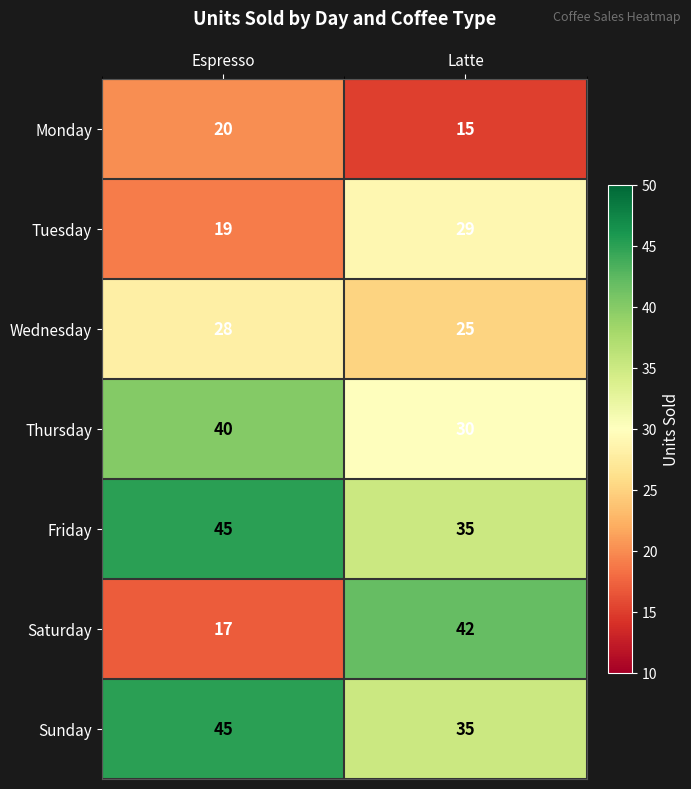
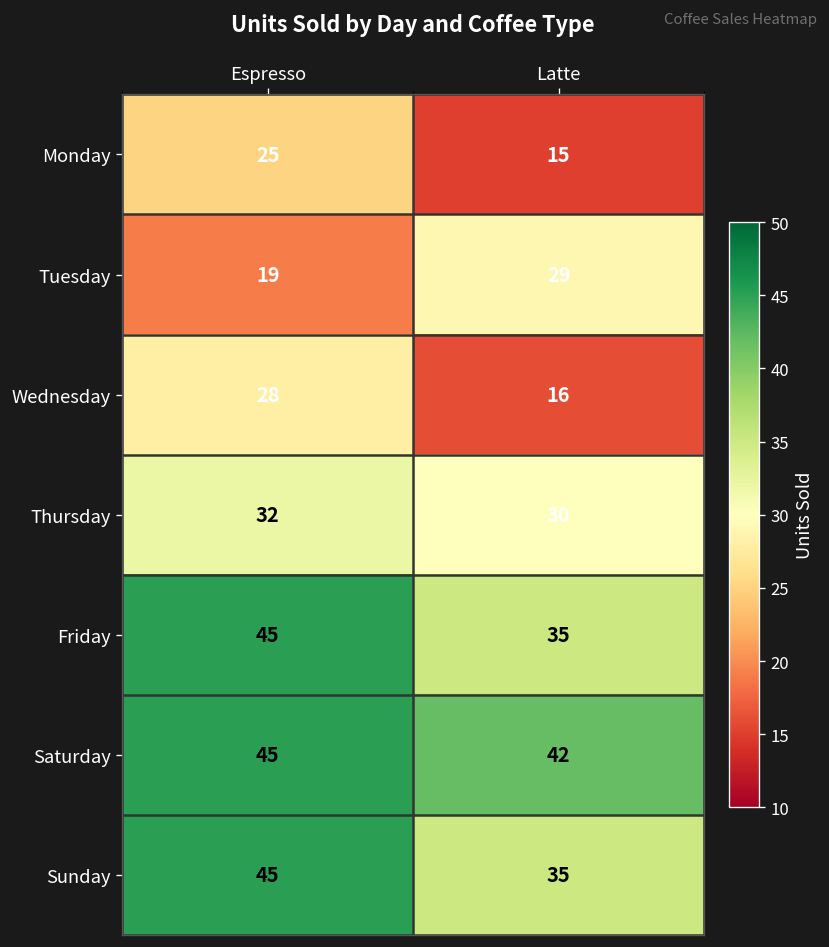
  {
    "Monday": {
-     "Espresso": 20,
+     "Espresso": 25,
      "Latte": 15
    },
    "Tuesday": {
      "Espresso": 19,
      "Latte": 29
    },
    "Wednesday": {
      "Espresso": 28,
-     "Latte": 25
+     "Latte": 16
    },
    "Thursday": {
-     "Espresso": 40,
+     "Espresso": 32,
      "Latte": 30
    },
    "Friday": {
      "Espresso": 45,
      "Latte": 35
    },
    "Saturday": {
-     "Espresso": 17,
+     "Espresso": 45,
      "Latte": 42
    },
    "Sunday": {
      "Espresso": 45,
      "Latte": 35
    }
  }
